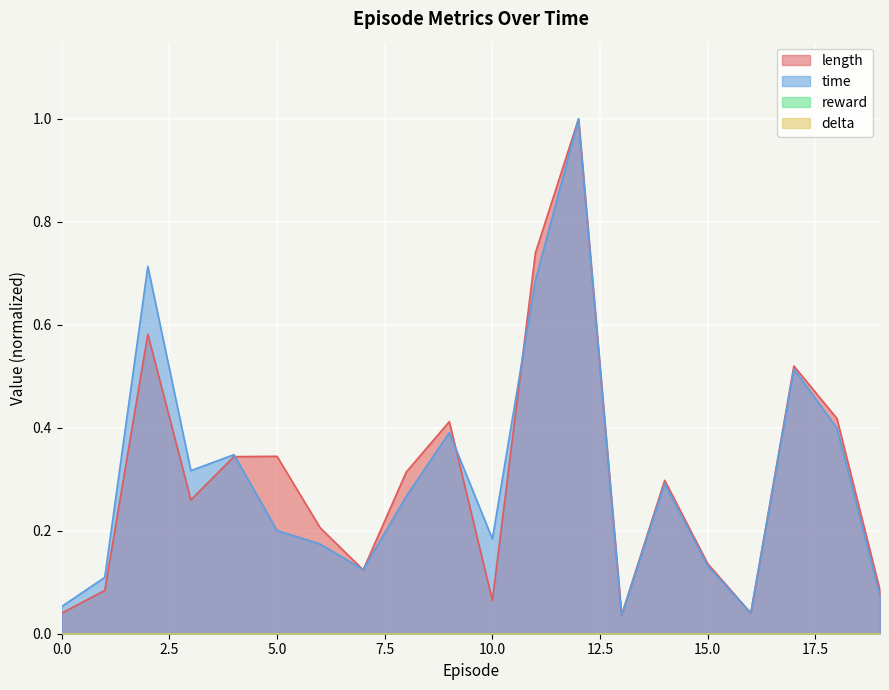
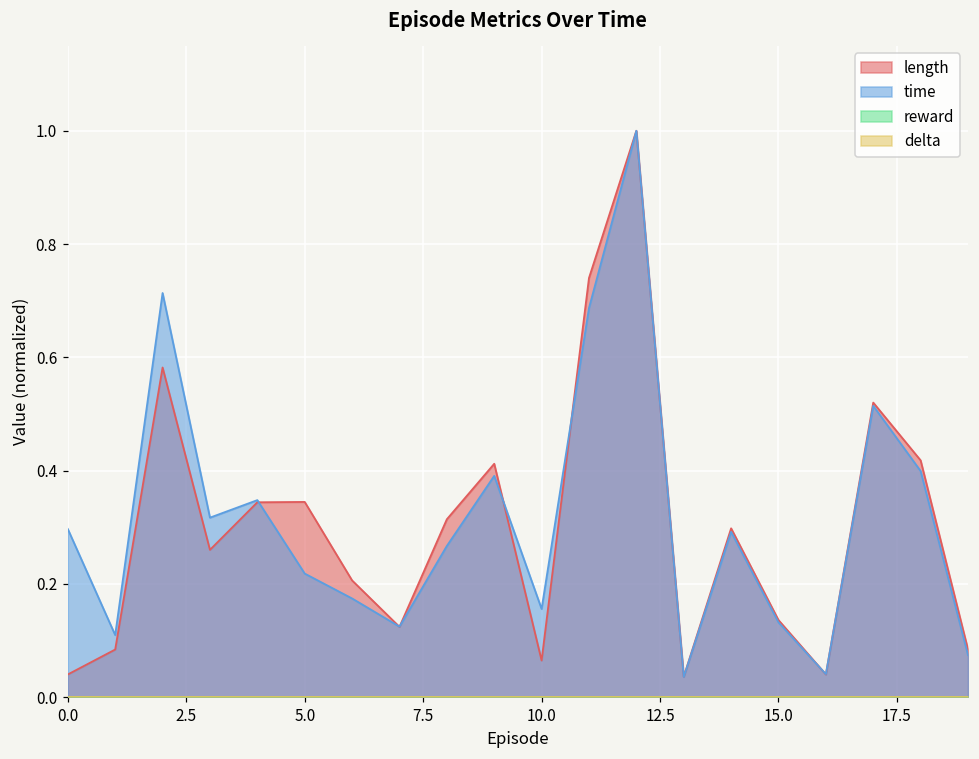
  {
    "length": {
      "0.0": 0.04,
      "5.0": 0.34,
      "10.0": 0.06
    },
    "time": {
-     "0.0": 0.05,
-     "5.0": 0.20,
-     "10.0": 0.18
+     "0.0": 0.30,
+     "5.0": 0.22,
+     "10.0": 0.16
    },
    "delta": {
      "0.0": 0.00,
      "5.0": 0.00,
      "10.0": 0.00,
      "15.0": 0.00
    }
  }
